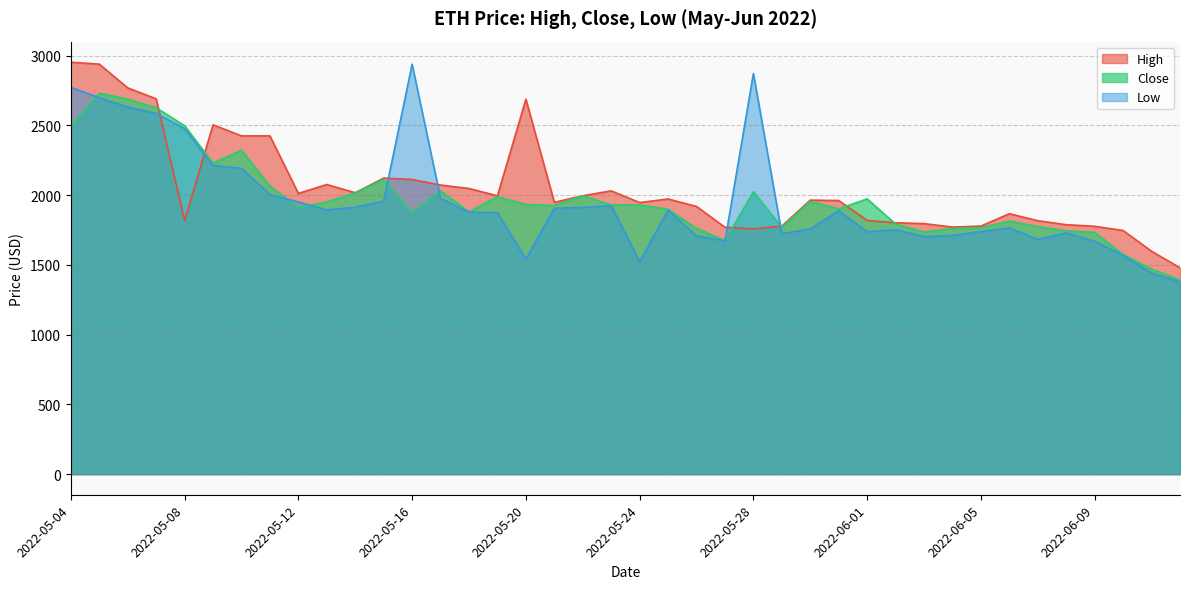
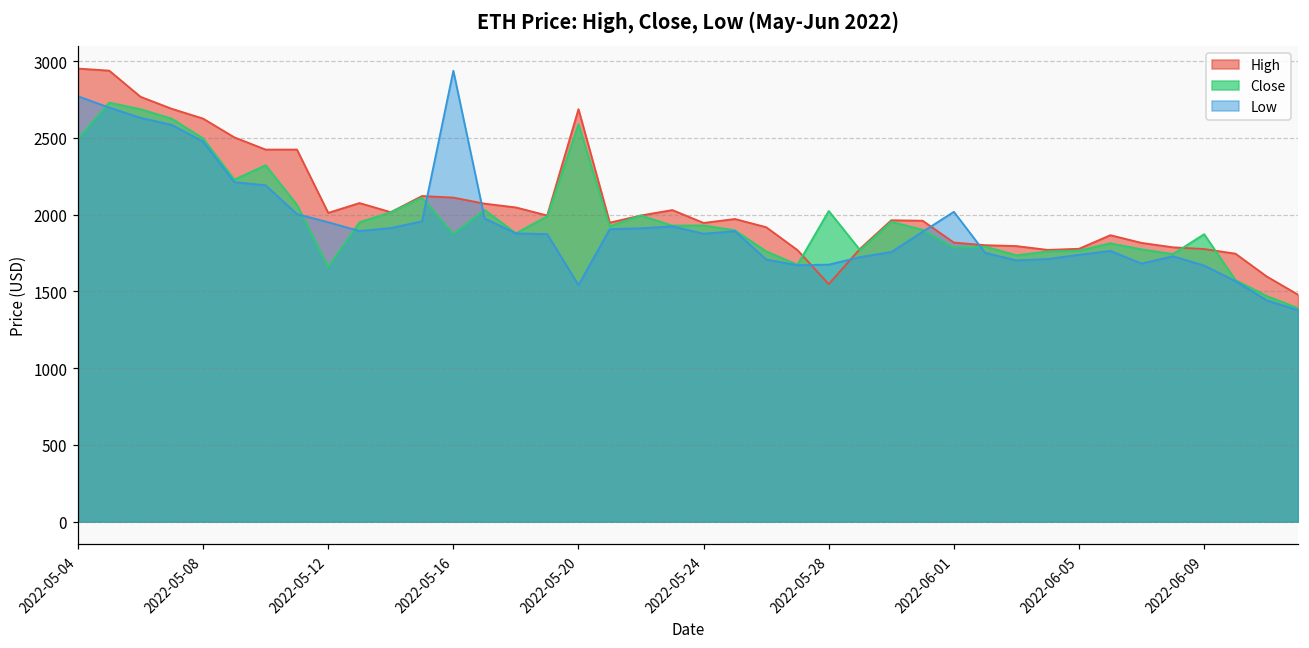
  {
    "High": {
      "2022-05-04": 2950,
-     "2022-05-08": 1820,
+     "2022-05-08": 2630,
      "2022-05-12": 2010,
      "2022-05-16": 2110,
      "2022-05-20": 2690,
-     "2022-05-28": 1760,
+     "2022-05-28": 1550,
      "2022-06-01": 1820,
      "2022-06-09": 1780
    },
    "Close": {
      "2022-05-04": 2490,
      "2022-05-08": 2500,
-     "2022-05-12": 1910,
+     "2022-05-12": 1660,
      "2022-05-16": 1870,
-     "2022-05-20": 1930,
+     "2022-05-20": 2590,
      "2022-05-28": 2020,
-     "2022-06-01": 1970,
-     "2022-06-09": 1730
+     "2022-06-01": 1780,
+     "2022-06-09": 1870
    },
    "Low": {
      "2022-05-04": 2770,
      "2022-05-08": 2480,
      "2022-05-12": 1950,
      "2022-05-16": 2940,
      "2022-05-20": 1540,
-     "2022-05-24": 1520,
-     "2022-05-28": 2870,
-     "2022-06-01": 1740,
+     "2022-05-24": 1880,
+     "2022-05-28": 1670,
+     "2022-06-01": 2020,
      "2022-06-05": 1740,
      "2022-06-09": 1670
    }
  }
